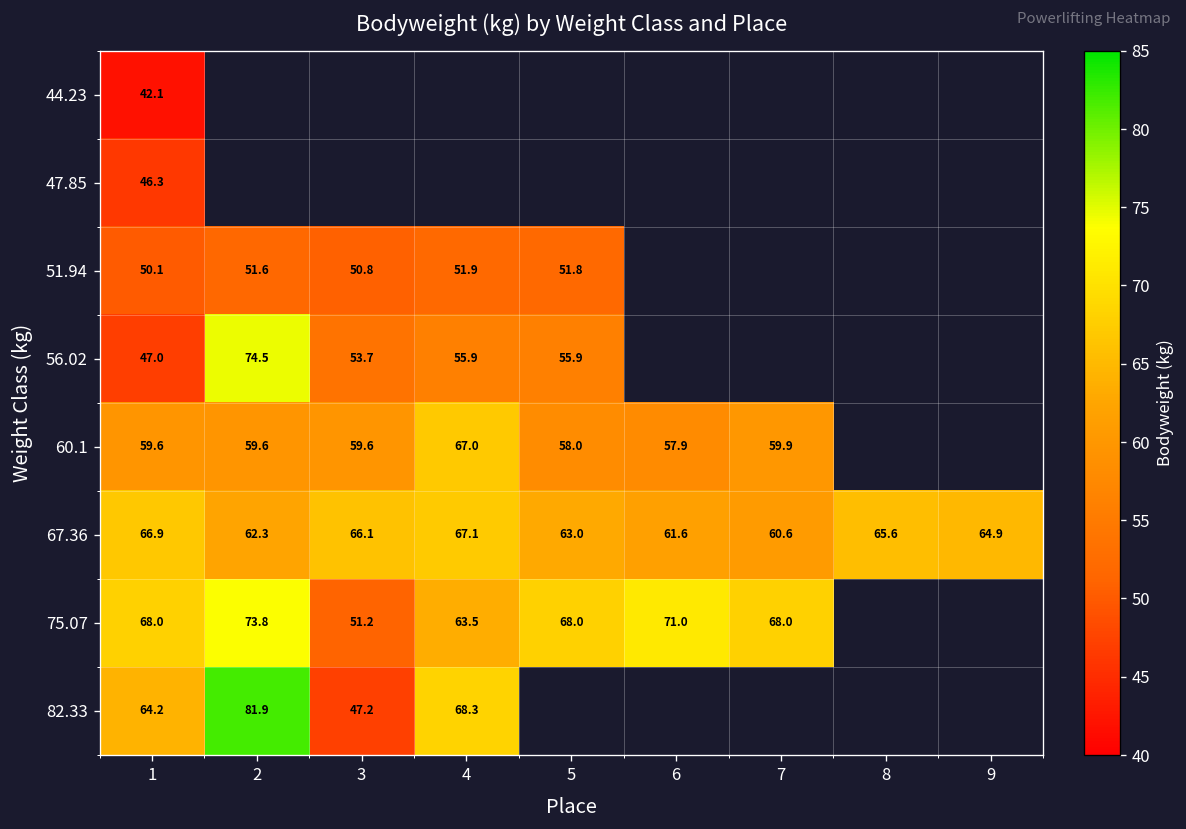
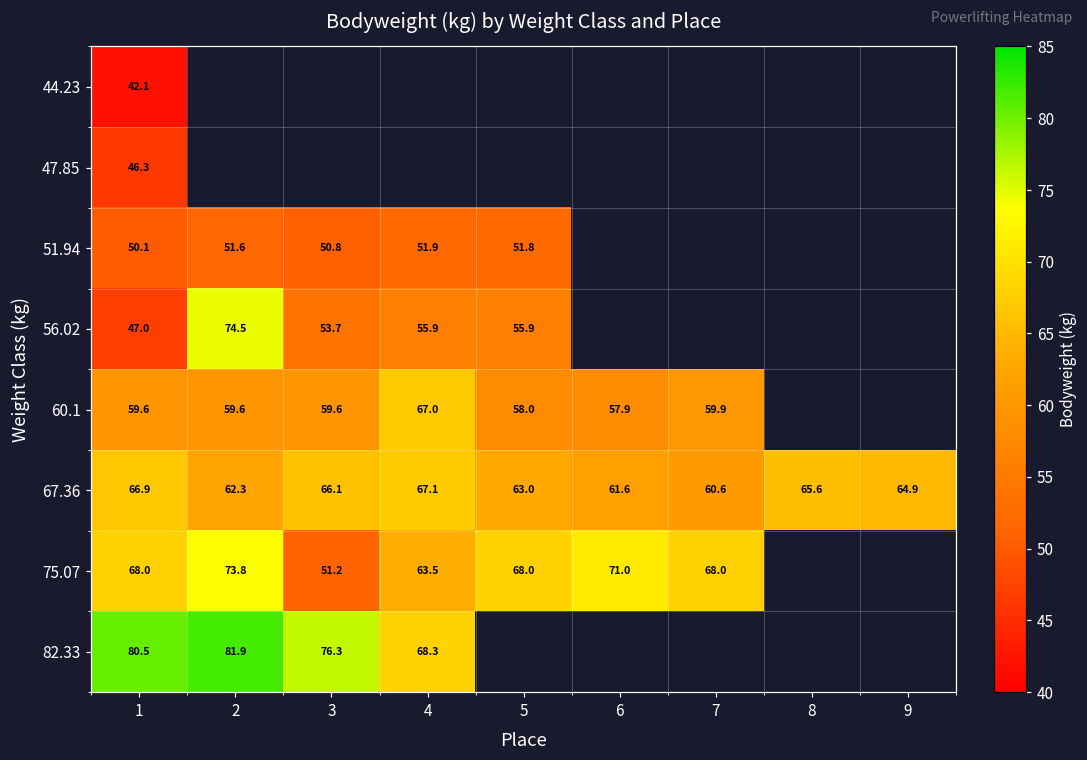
  {
    "44.23": {
      "1": 42.1
    },
    "47.85": {
      "1": 46.3
    },
    "51.94": {
      "1": 50.1,
      "2": 51.6,
      "3": 50.8,
      "4": 51.9,
      "5": 51.8
    },
    "56.02": {
      "1": 47.0,
      "2": 74.5,
      "3": 53.7,
      "4": 55.9,
      "5": 55.9
    },
    "60.1": {
      "1": 59.6,
      "2": 59.6,
      "3": 59.6,
      "4": 67.0,
      "5": 58.0,
      "6": 57.9,
      "7": 59.9
    },
    "67.36": {
      "1": 66.9,
      "2": 62.3,
      "3": 66.1,
      "4": 67.1,
      "5": 63.0,
      "6": 61.6,
      "7": 60.6,
      "8": 65.6,
      "9": 64.9
    },
    "75.07": {
      "1": 68.0,
      "2": 73.8,
      "3": 51.2,
      "4": 63.5,
      "5": 68.0,
      "6": 71.0,
      "7": 68.0
    },
    "82.33": {
-     "1": 64.2,
+     "1": 80.5,
      "2": 81.9,
-     "3": 47.2,
+     "3": 76.3,
      "4": 68.3
    }
  }
